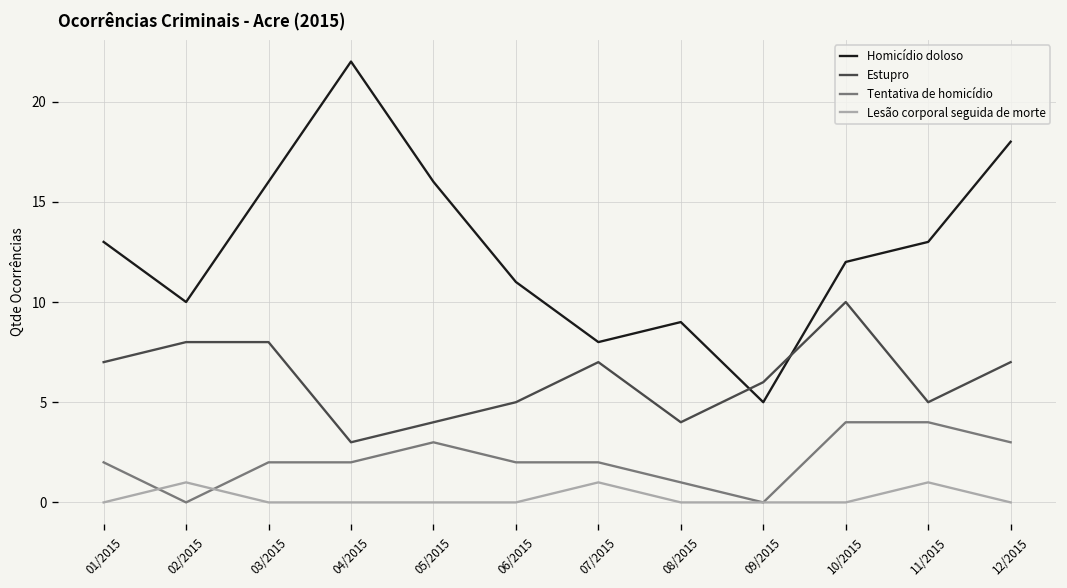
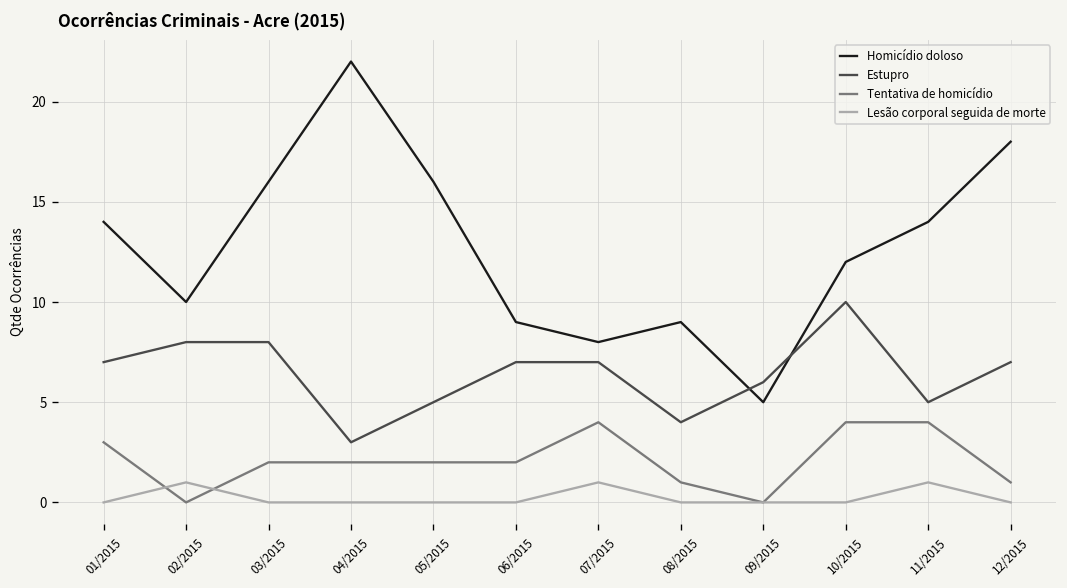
  {
    "Homicídio doloso": {
-     "01/2015": 13,
+     "01/2015": 14,
      "02/2015": 10,
      "03/2015": 16,
      "04/2015": 22,
      "05/2015": 16,
-     "06/2015": 11,
+     "06/2015": 9,
      "07/2015": 8,
      "08/2015": 9,
      "09/2015": 5,
      "10/2015": 12,
-     "11/2015": 13,
+     "11/2015": 14,
      "12/2015": 18
    },
    "Estupro": {
      "01/2015": 7,
      "02/2015": 8,
      "03/2015": 8,
      "04/2015": 3,
-     "05/2015": 4,
-     "06/2015": 5,
+     "05/2015": 5,
+     "06/2015": 7,
      "07/2015": 7,
      "08/2015": 4,
      "09/2015": 6,
      "10/2015": 10,
      "11/2015": 5,
      "12/2015": 7
    },
    "Tentativa de homicídio": {
-     "01/2015": 2,
+     "01/2015": 3,
      "02/2015": 0,
      "03/2015": 2,
      "04/2015": 2,
-     "05/2015": 3,
+     "05/2015": 2,
      "06/2015": 2,
-     "07/2015": 2,
+     "07/2015": 4,
      "08/2015": 1,
      "10/2015": 4,
      "11/2015": 4,
-     "12/2015": 3
+     "12/2015": 1
    },
    "Lesão corporal seguida de morte": {
      "01/2015": 0,
      "02/2015": 1,
      "03/2015": 0,
      "04/2015": 0,
      "05/2015": 0,
      "06/2015": 0,
      "07/2015": 1,
      "08/2015": 0,
      "10/2015": 0,
      "11/2015": 1,
      "12/2015": 0
    }
  }
